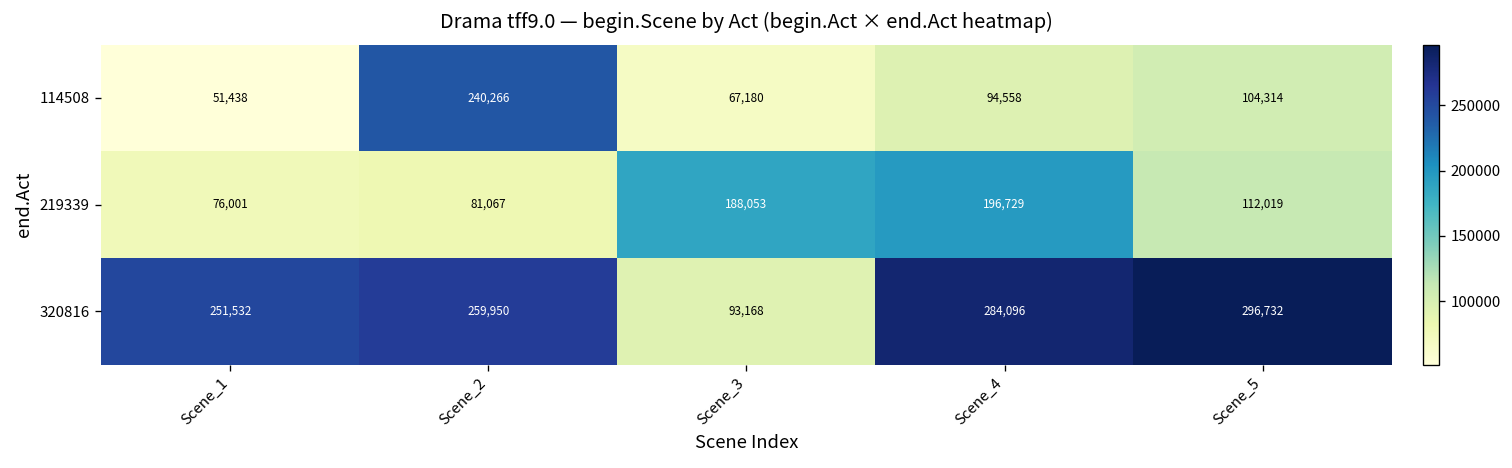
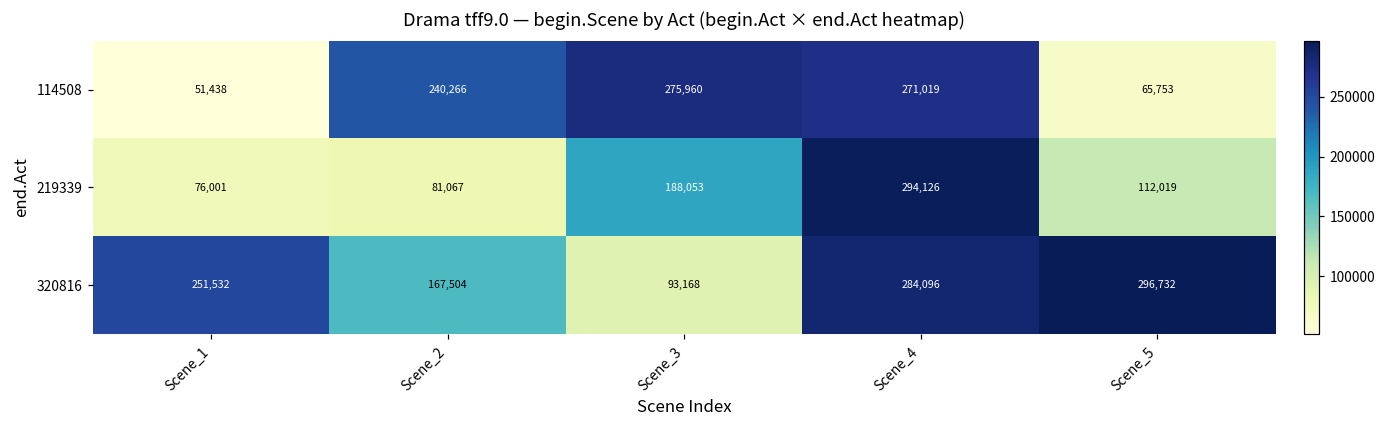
  {
    "114508": {
      "Scene_1": "51,438",
      "Scene_2": "240,266",
-     "Scene_3": "67,180",
-     "Scene_4": "94,558",
-     "Scene_5": "104,314"
+     "Scene_3": "275,960",
+     "Scene_4": "271,019",
+     "Scene_5": "65,753"
    },
    "219339": {
      "Scene_1": "76,001",
      "Scene_2": "81,067",
      "Scene_3": "188,053",
-     "Scene_4": "196,729",
+     "Scene_4": "294,126",
      "Scene_5": "112,019"
    },
    "320816": {
      "Scene_1": "251,532",
-     "Scene_2": "259,950",
+     "Scene_2": "167,504",
      "Scene_3": "93,168",
      "Scene_4": "284,096",
      "Scene_5": "296,732"
    }
  }
